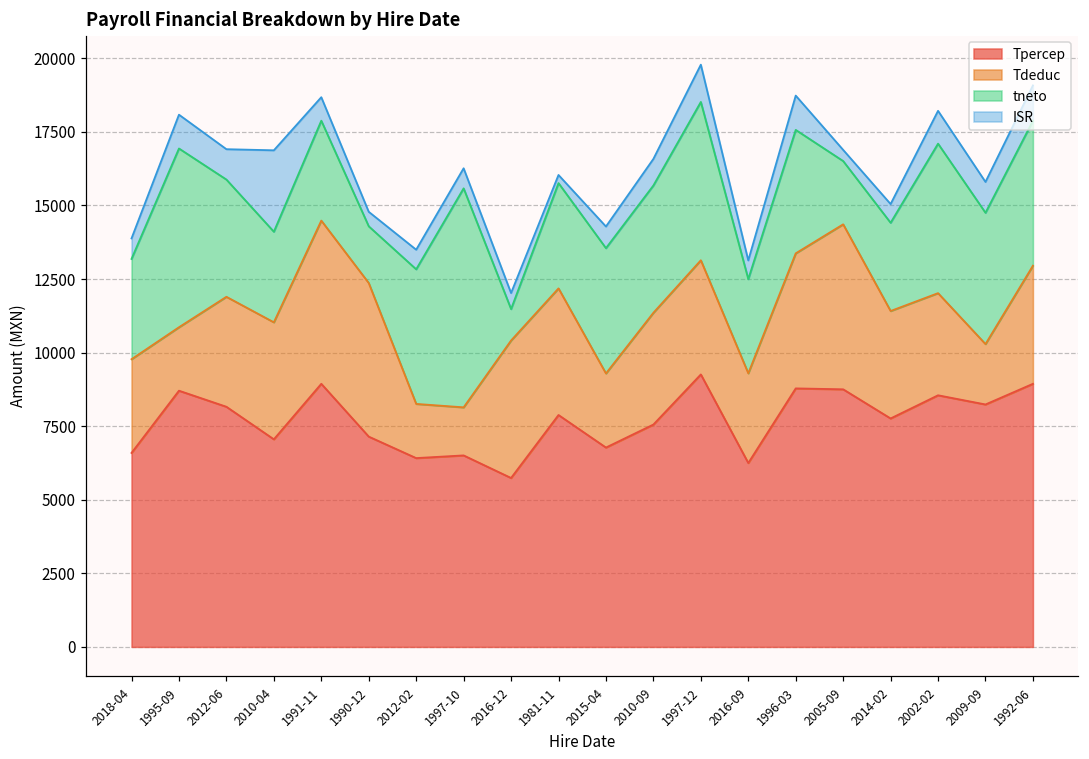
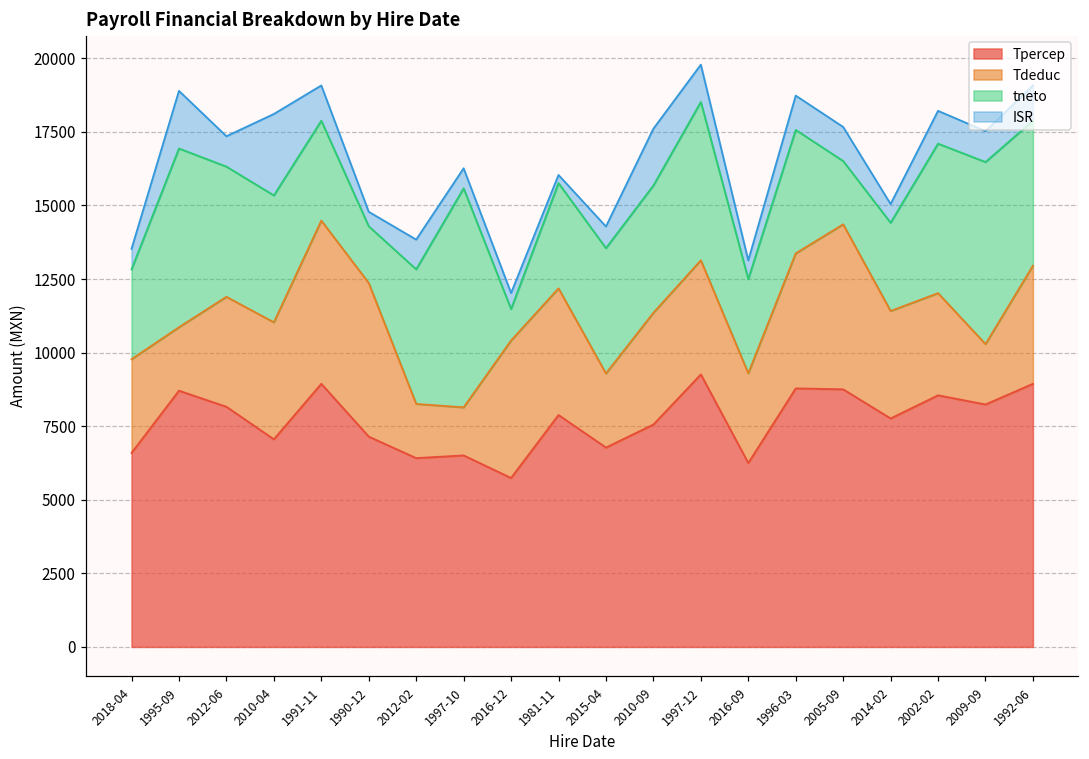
  {
    "tneto": {
-     "2018-04": 3400,
+     "2018-04": 3100,
      "1995-09": 6100,
-     "2012-06": 4000,
-     "2010-04": 3100,
+     "2012-06": 4400,
+     "2010-04": 4300,
      "1991-11": 3400,
      "1990-12": 1900,
      "2012-02": 4600,
      "1997-10": 7400,
      "2016-12": 1100,
      "1981-11": 3600,
      "2015-04": 4300,
      "2010-09": 4300,
      "1997-12": 5400,
      "2016-09": 3200,
      "1996-03": 4200,
      "2005-09": 2100,
      "2014-02": 3000,
      "2002-02": 5100,
-     "2009-09": 4500
+     "2009-09": 6200
    },
    "ISR": {
      "2018-04": 700,
-     "1995-09": 1100,
+     "1995-09": 2000,
      "2012-06": 1000,
      "2010-04": 2800,
-     "1991-11": 800,
+     "1991-11": 1200,
      "1990-12": 500,
-     "2012-02": 700,
+     "2012-02": 1000,
      "1997-10": 700,
      "2016-12": 500,
      "1981-11": 300,
      "2015-04": 700,
-     "2010-09": 900,
+     "2010-09": 1900,
      "1997-12": 1300,
      "2016-09": 600,
      "1996-03": 1200,
-     "2005-09": 400,
+     "2005-09": 1200,
      "2014-02": 600,
      "2002-02": 1100
    }
  }
